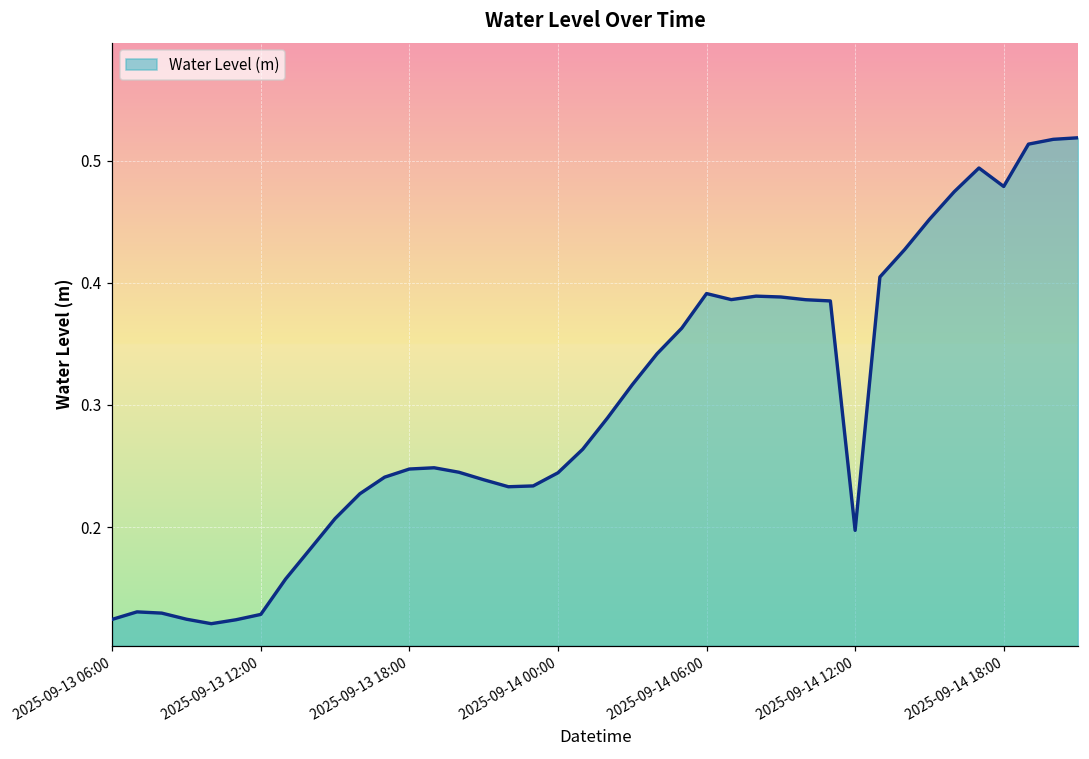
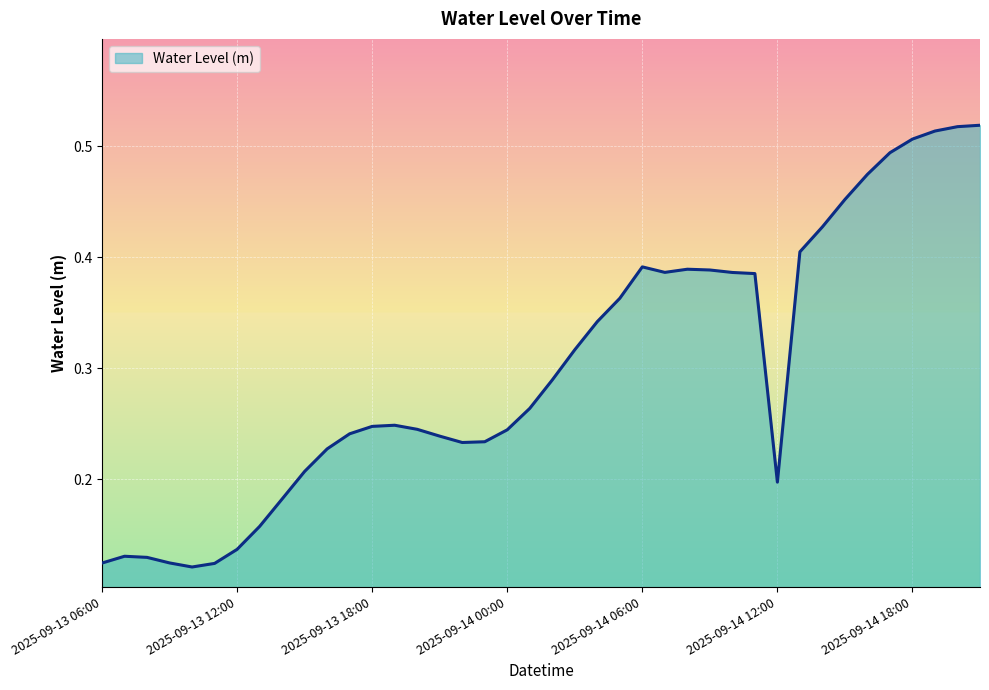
  {
    "2025-09-13 06:00": 0.124,
-   "2025-09-13 12:00": 0.128,
+   "2025-09-13 12:00": 0.137,
    "2025-09-13 18:00": 0.248,
    "2025-09-14 00:00": 0.244,
    "2025-09-14 06:00": 0.391,
    "2025-09-14 12:00": 0.197,
-   "2025-09-14 18:00": 0.479
+   "2025-09-14 18:00": 0.506
  }
